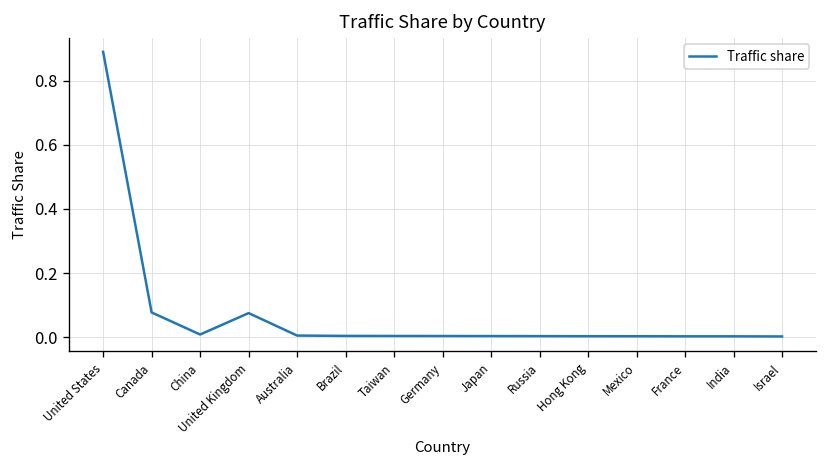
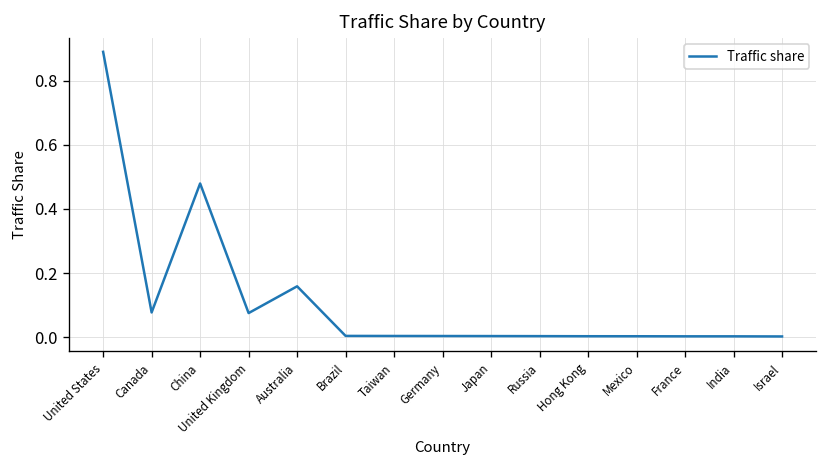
  {
    "United States": 0.89,
    "Canada": 0.08,
-   "China": 0.01,
+   "China": 0.48,
    "United Kingdom": 0.08,
-   "Australia": 0.00,
+   "Australia": 0.16,
    "Brazil": 0.00,
    "Taiwan": 0.00,
    "Germany": 0.00,
    "Japan": 0.00,
    "Russia": 0.00,
    "Hong Kong": 0.00,
    "Mexico": 0.00,
    "France": 0.00,
    "India": 0.00,
    "Israel": 0.00
  }
